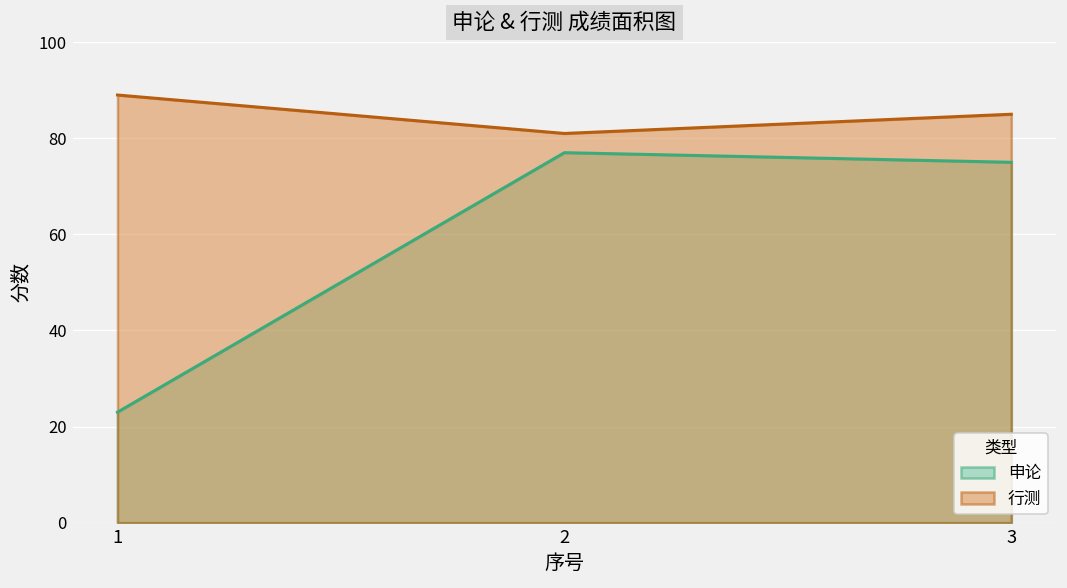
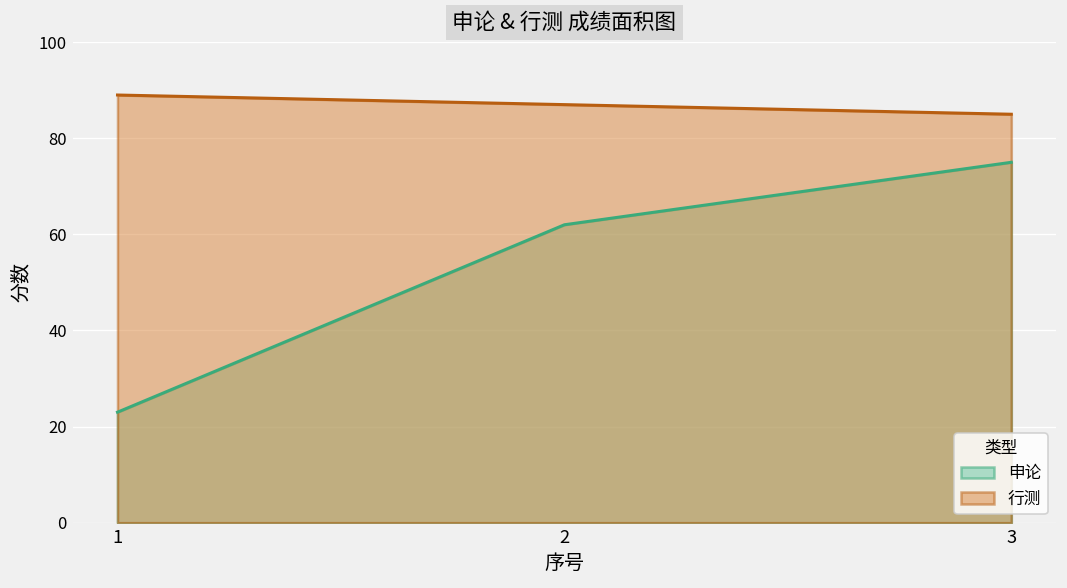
  {
    "申论": {
      "1": 23,
-     "2": 77,
+     "2": 62,
      "3": 75
    },
    "行测": {
      "1": 89,
-     "2": 81,
+     "2": 87,
      "3": 85
    }
  }
